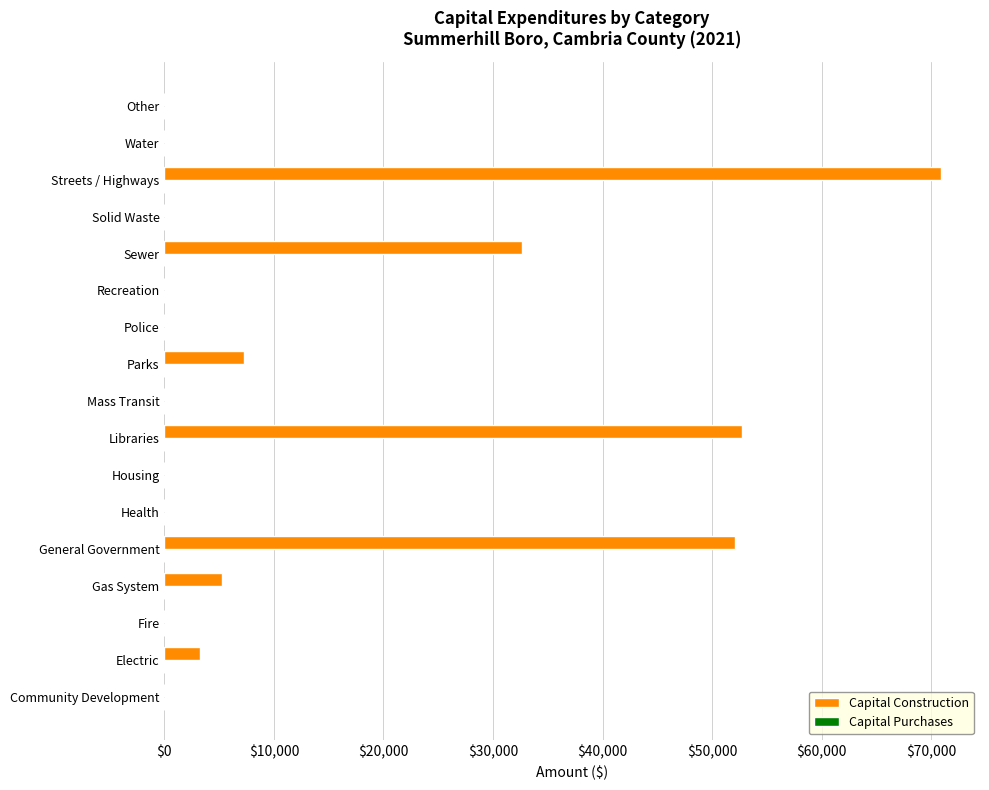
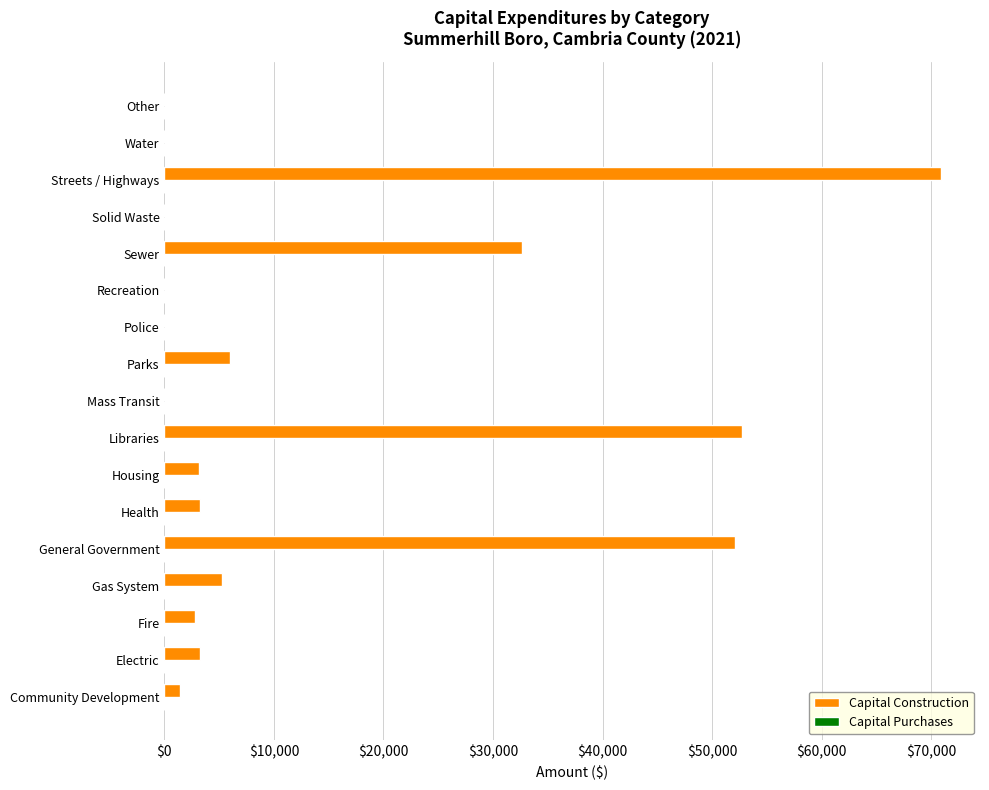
  {
    "Capital Construction": {
      "Other": "$0",
      "Water": "$0",
      "Streets / Highways": "$70,900",
      "Solid Waste": "$0",
      "Sewer": "$32,600",
      "Recreation": "$0",
      "Police": "$0",
-     "Parks": "$7,300",
+     "Parks": "$6,000",
      "Mass Transit": "$0",
      "Libraries": "$52,800",
-     "Housing": "$0",
-     "Health": "$0",
+     "Housing": "$3,200",
+     "Health": "$3,200",
      "General Government": "$52,100",
      "Gas System": "$5,300",
-     "Fire": "$0",
+     "Fire": "$2,800",
      "Electric": "$3,300",
-     "Community Development": "$0"
+     "Community Development": "$1,400"
    },
    "Capital Purchases": {
      "Other": "$0",
      "Water": "$0",
      "Streets / Highways": "$0",
      "Solid Waste": "$0",
      "Sewer": "$0",
      "Recreation": "$0",
      "Police": "$0",
      "Parks": "$0",
      "Mass Transit": "$0",
      "Libraries": "$0",
      "Housing": "$0",
      "Health": "$0",
      "General Government": "$0",
      "Gas System": "$0",
      "Fire": "$0",
      "Electric": "$0",
      "Community Development": "$0"
    }
  }
